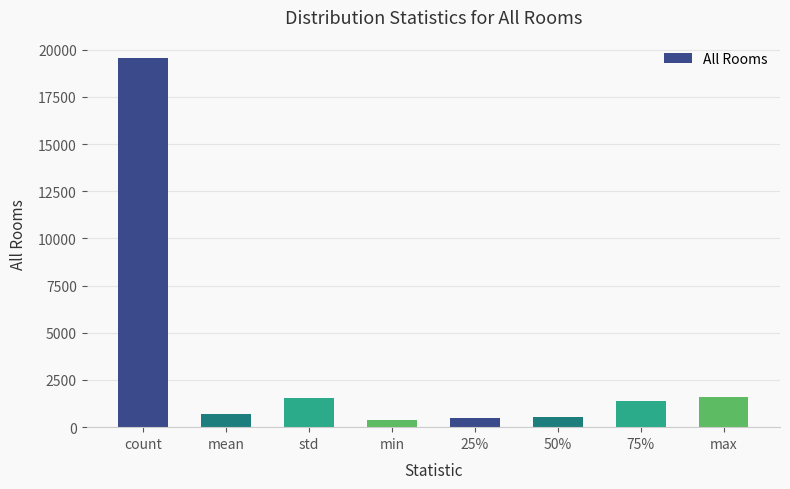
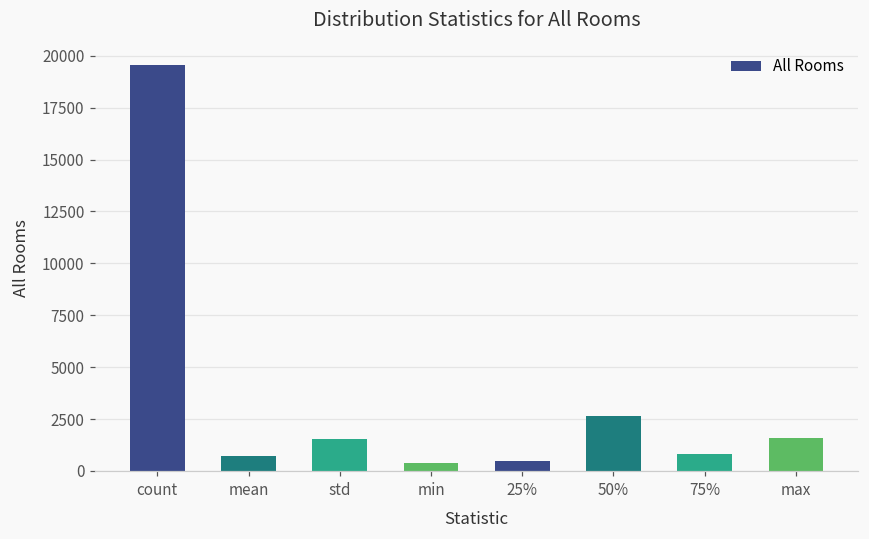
  {
    "count": 19600,
    "mean": 700,
    "std": 1500,
    "min": 400,
    "25%": 500,
-   "50%": 500,
-   "75%": 1400,
+   "50%": 2700,
+   "75%": 800,
    "max": 1600
  }
